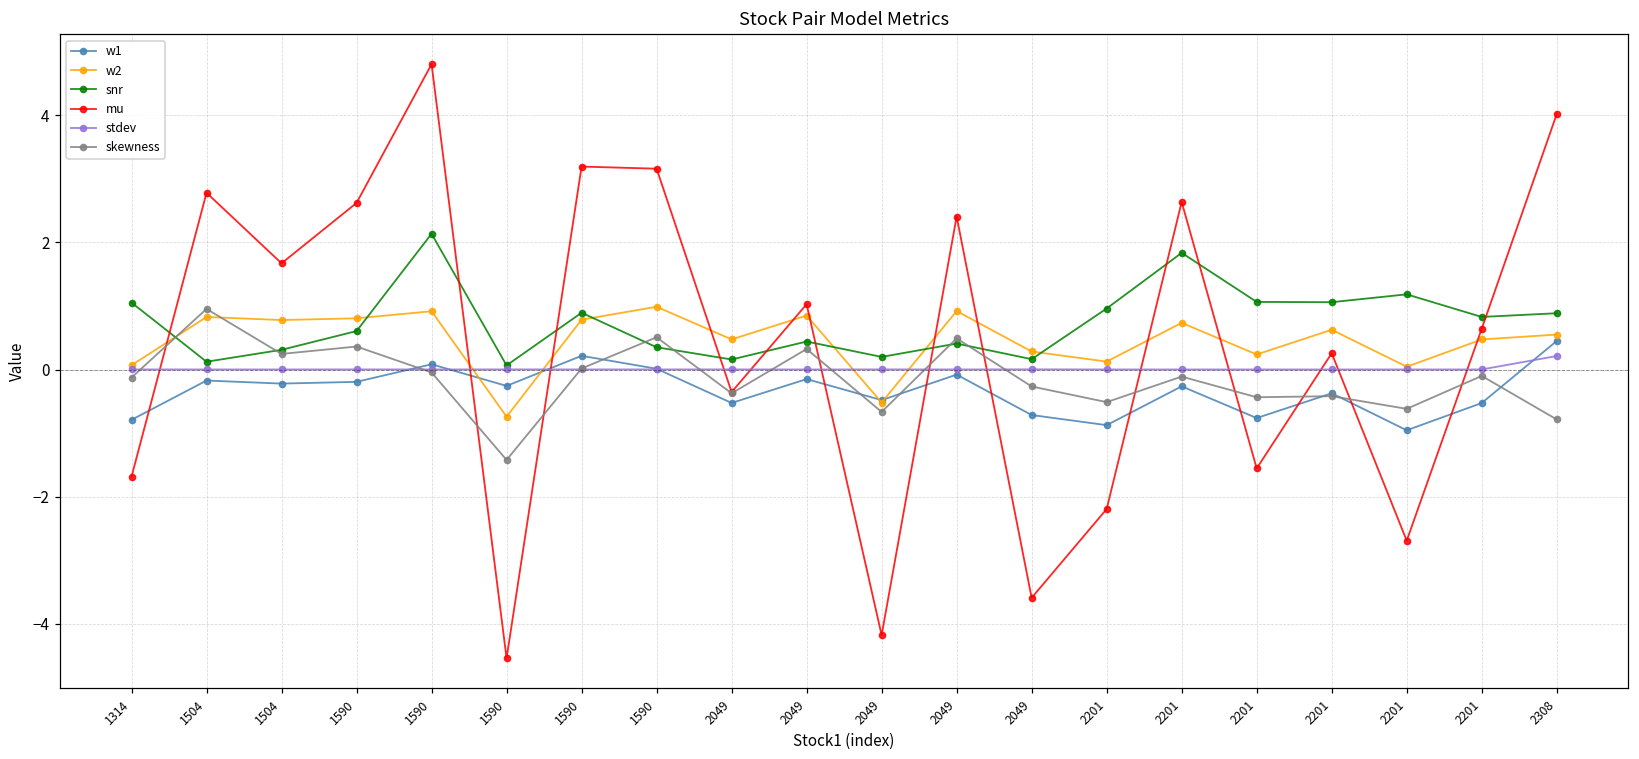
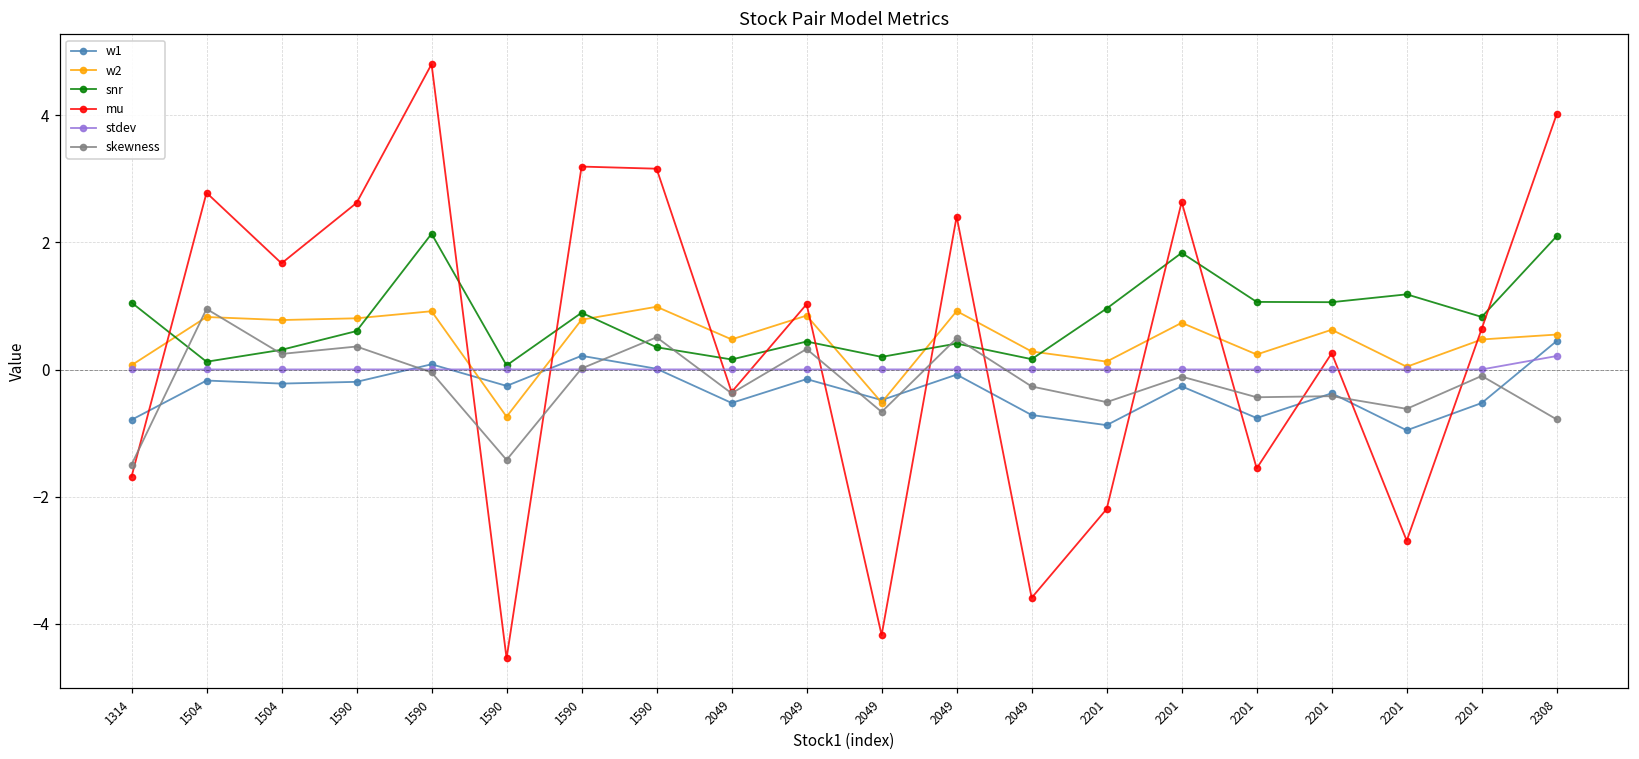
  {
    "w1": {
      "1314": -0.8,
      "2308": 0.4
    },
    "w2": {
      "1314": 0.1,
      "2308": 0.6
    },
    "snr": {
      "1314": 1.1,
-     "2308": 0.9
+     "2308": 2.1
    },
    "mu": {
      "1314": -1.7,
      "2308": 4.0
    },
    "stdev": {
      "1314": 0.0,
      "2308": 0.2
    },
    "skewness": {
-     "1314": -0.1,
+     "1314": -1.5,
      "2308": -0.8
    }
  }
